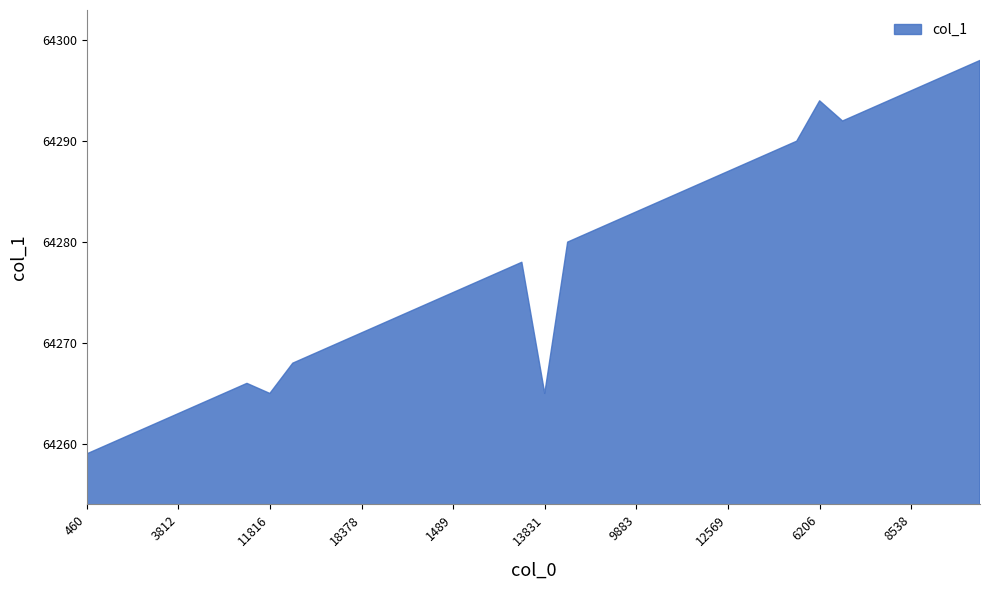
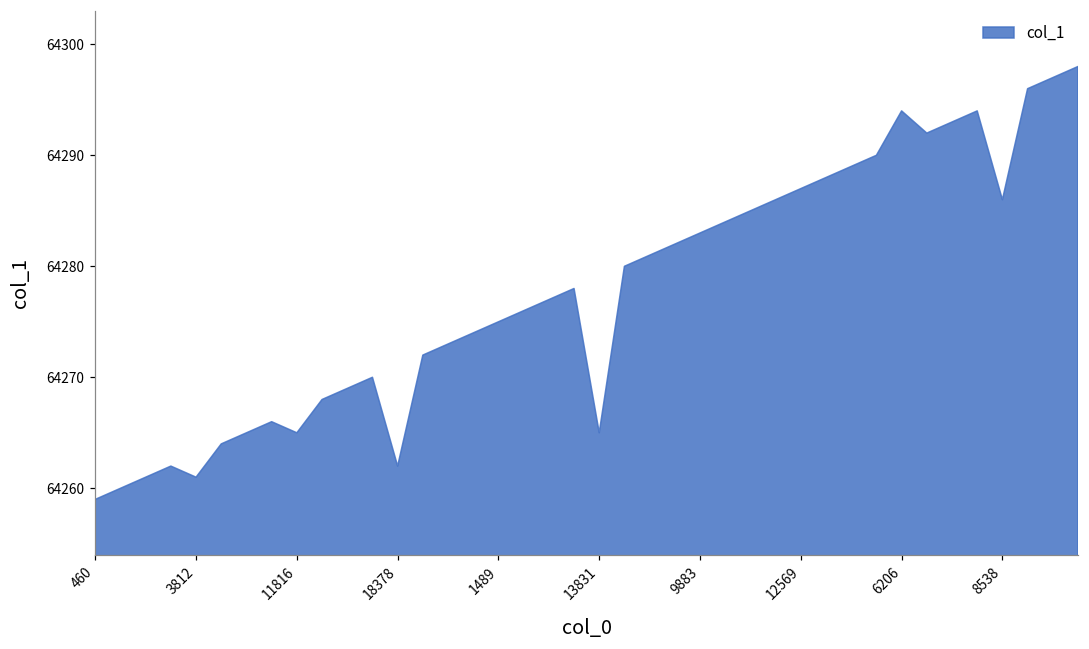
  {
    "460": 64259,
-   "3812": 64263,
+   "3812": 64261,
    "11816": 64265,
-   "18378": 64271,
+   "18378": 64262,
    "1489": 64275,
    "13831": 64265,
    "9883": 64283,
    "12569": 64287,
    "6206": 64294,
-   "8538": 64295
+   "8538": 64286
  }
